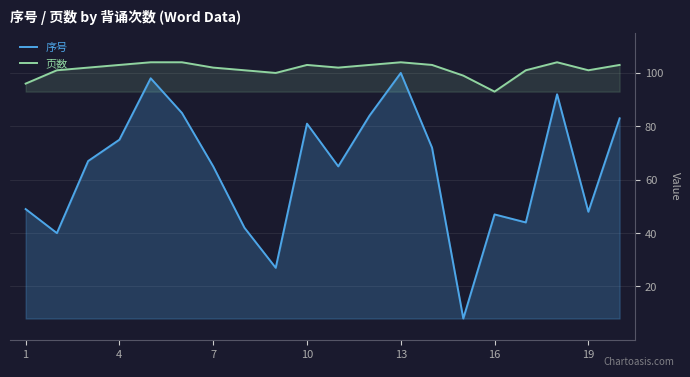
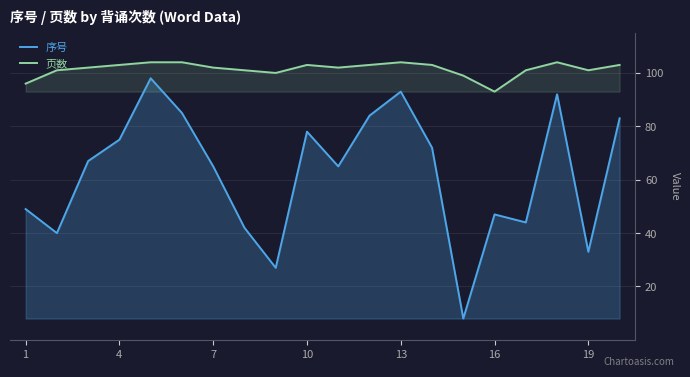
  {
    "序号": {
      "1": 49,
      "4": 75,
      "7": 65,
-     "10": 81,
-     "13": 100,
+     "10": 78,
+     "13": 93,
      "16": 47,
-     "19": 48
+     "19": 33
    },
    "页数": {
      "1": 96,
      "4": 103,
      "7": 102,
      "10": 103,
      "13": 104,
      "16": 93,
      "19": 101
    }
  }
